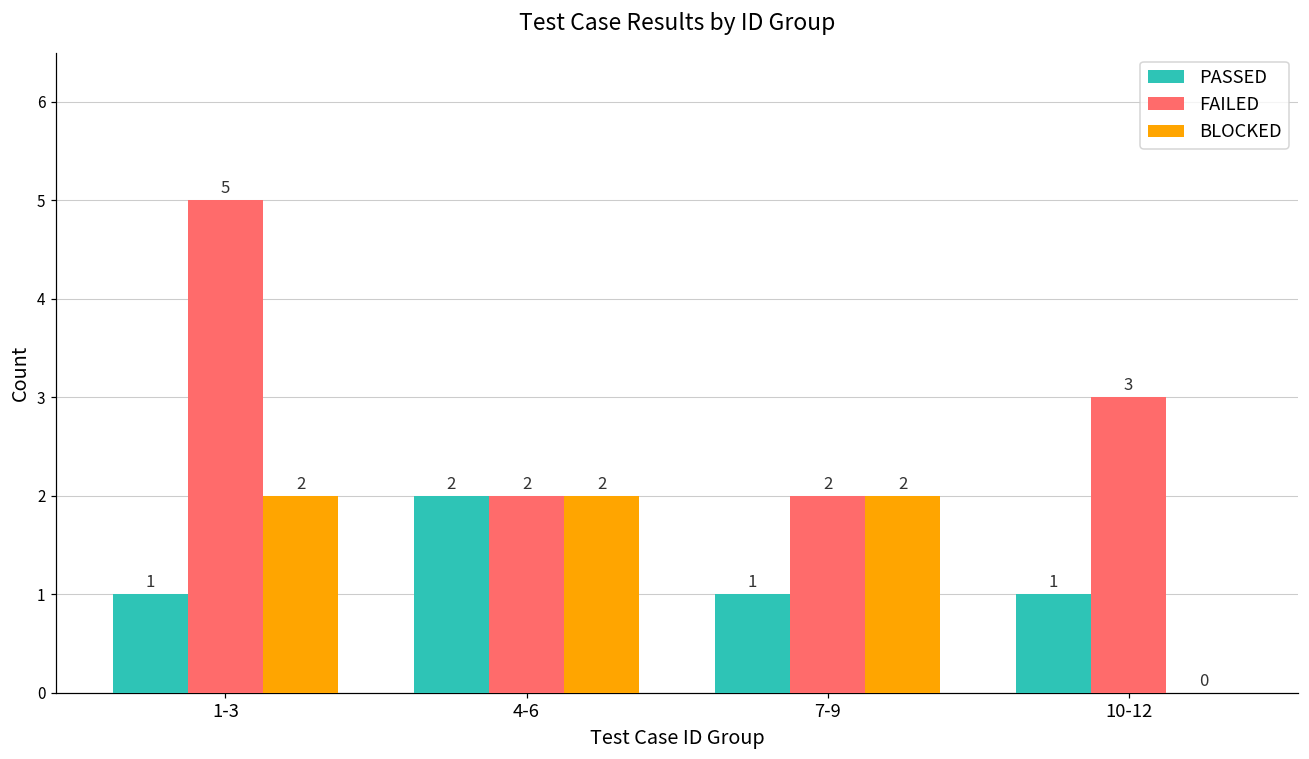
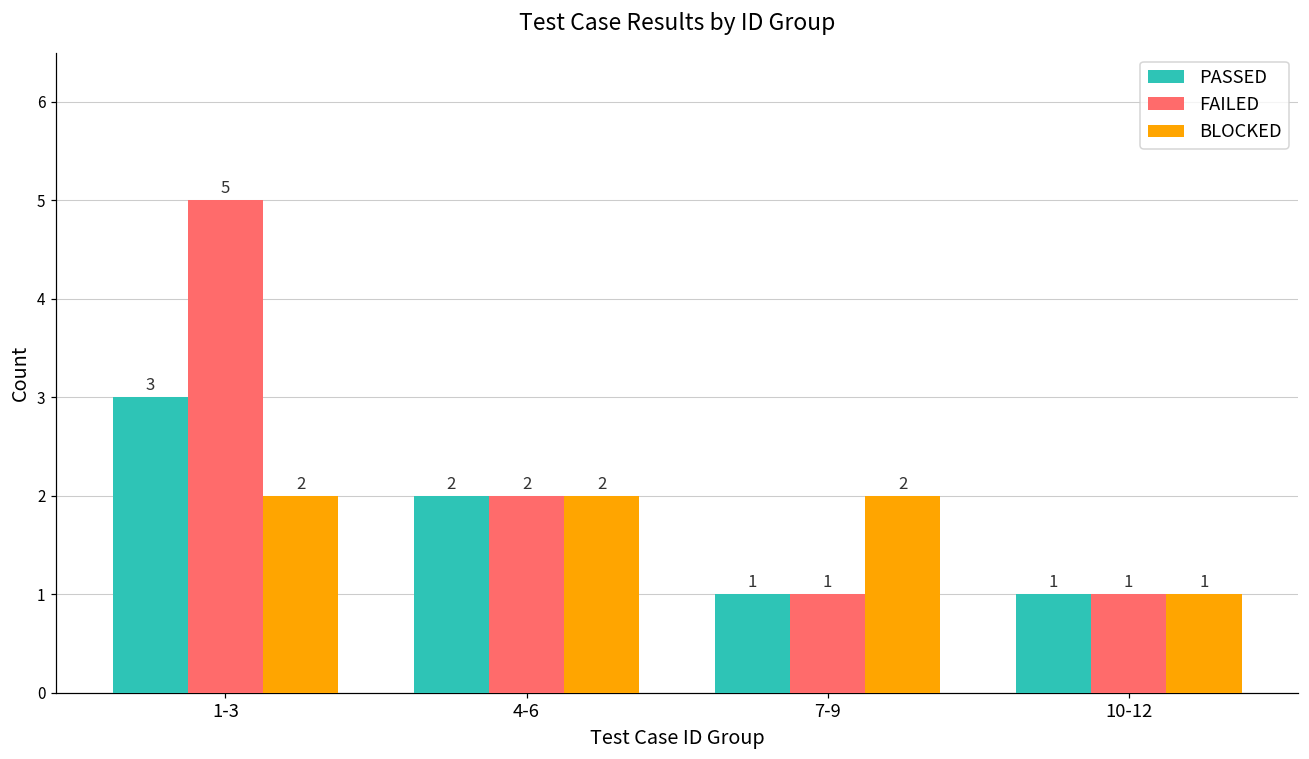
  {
    "PASSED": {
-     "1-3": 1,
+     "1-3": 3,
      "4-6": 2,
      "7-9": 1,
      "10-12": 1
    },
    "FAILED": {
      "1-3": 5,
      "4-6": 2,
-     "7-9": 2,
-     "10-12": 3
+     "7-9": 1,
+     "10-12": 1
    },
    "BLOCKED": {
      "1-3": 2,
      "4-6": 2,
      "7-9": 2,
-     "10-12": 0
+     "10-12": 1
    }
  }
